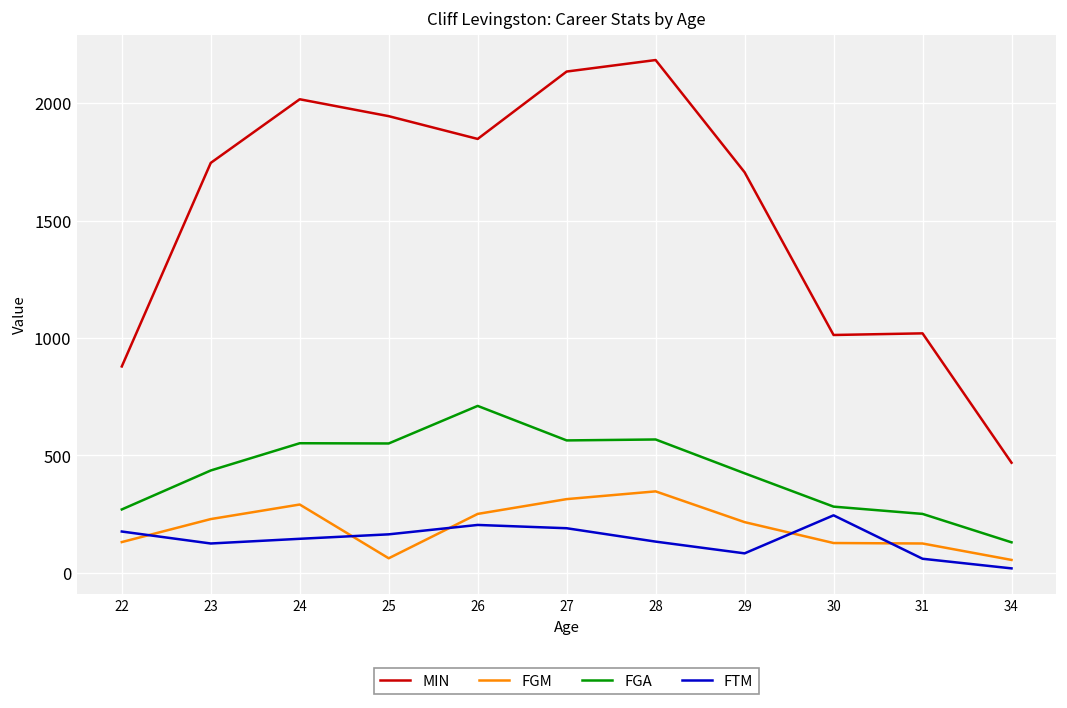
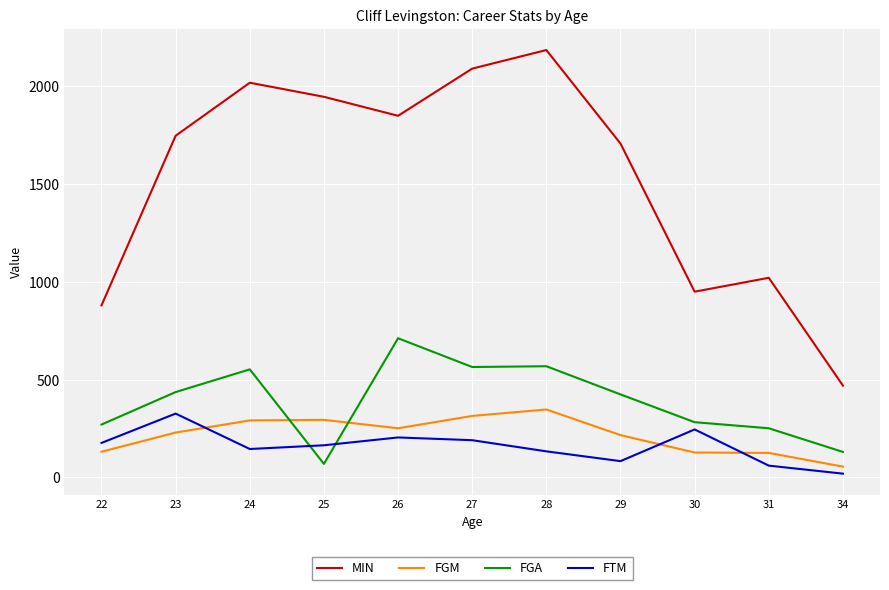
  {
    "MIN": {
      "22": 880,
      "23": 1750,
      "24": 2020,
      "25": 1950,
      "26": 1850,
-     "27": 2140,
+     "27": 2090,
      "28": 2180,
      "29": 1710,
-     "30": 1010,
+     "30": 950,
      "31": 1020,
      "34": 470
    },
    "FGM": {
      "22": 130,
      "23": 230,
      "24": 290,
-     "25": 60,
+     "25": 290,
      "26": 250,
      "27": 310,
      "28": 350,
      "29": 220,
      "30": 130,
      "31": 130,
      "34": 60
    },
    "FGA": {
      "22": 270,
      "23": 440,
      "24": 550,
-     "25": 550,
+     "25": 70,
      "26": 710,
      "27": 560,
      "28": 570,
      "29": 420,
      "30": 280,
      "31": 250,
      "34": 130
    },
    "FTM": {
      "22": 180,
-     "23": 130,
+     "23": 330,
      "24": 150,
      "25": 160,
      "26": 200,
      "27": 190,
      "28": 130,
      "29": 80,
      "30": 250,
      "31": 60,
      "34": 20
    }
  }
